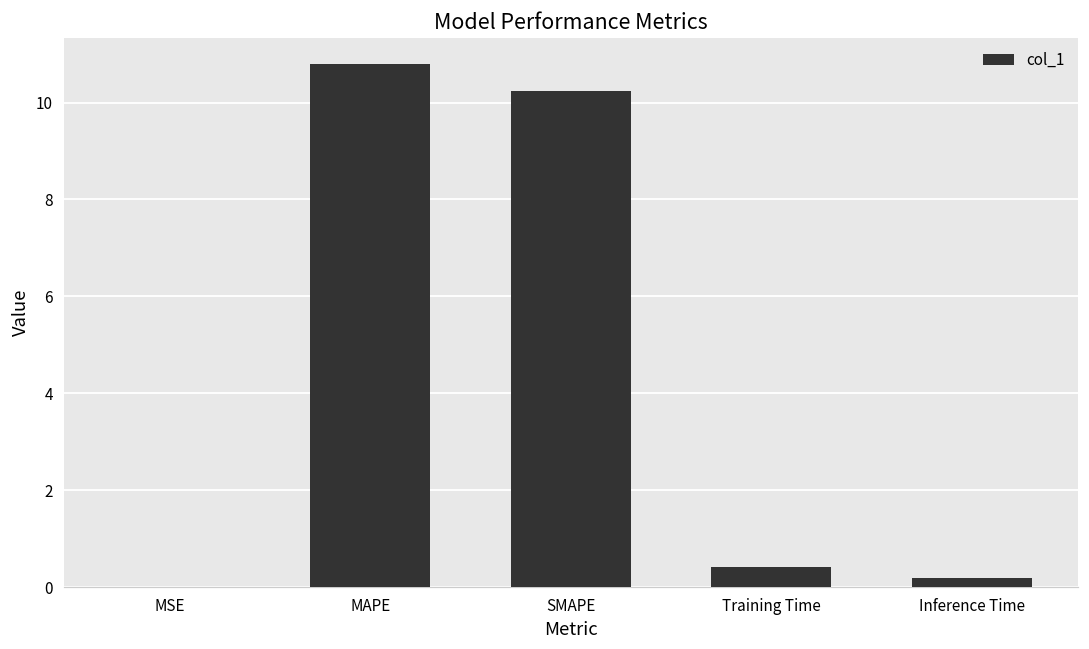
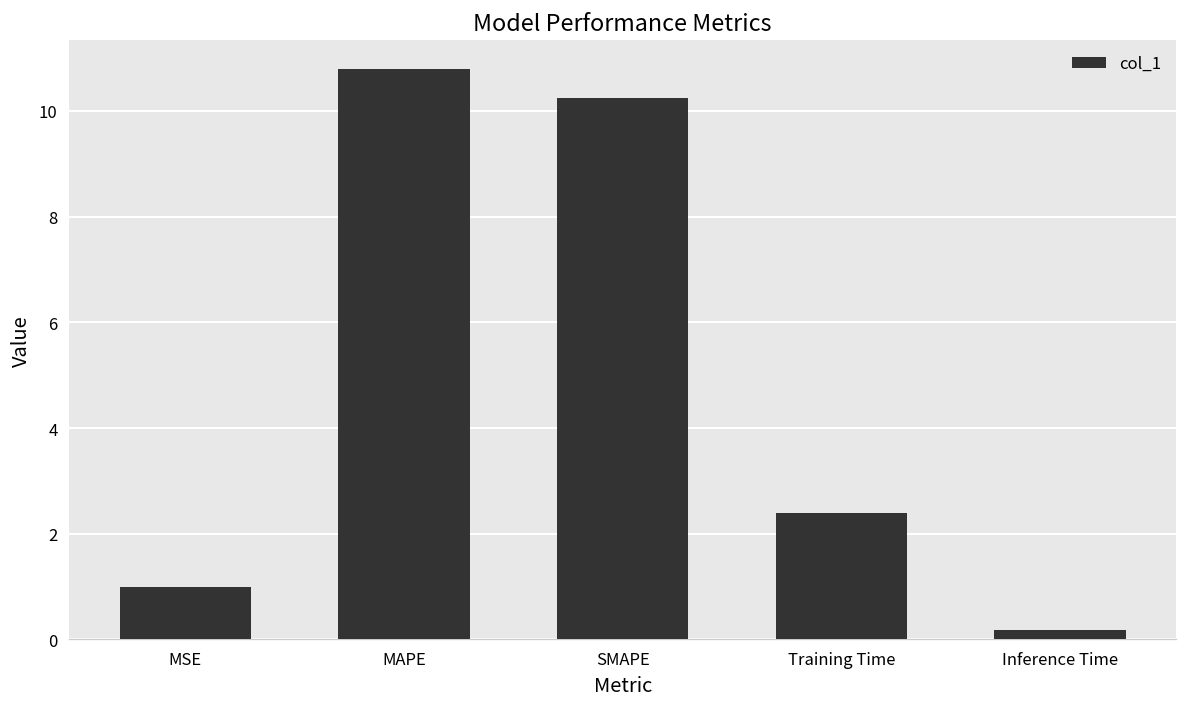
  {
-   "MSE": 0,
+   "MSE": 1,
    "MAPE": 10.8,
    "SMAPE": 10.2,
-   "Training Time": 0.4,
+   "Training Time": 2.4,
    "Inference Time": 0.2
  }
